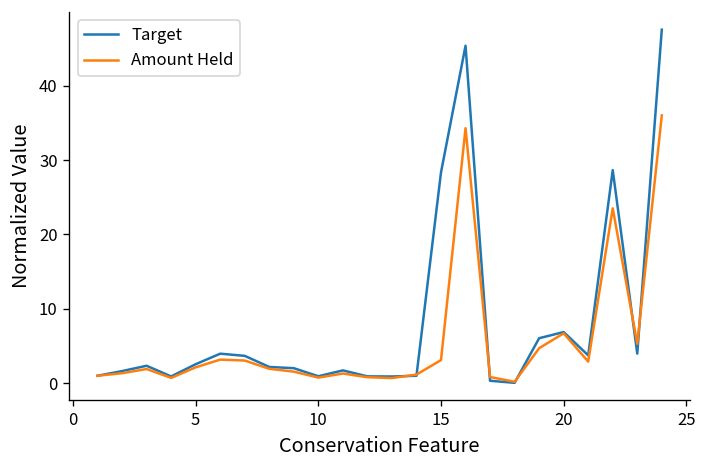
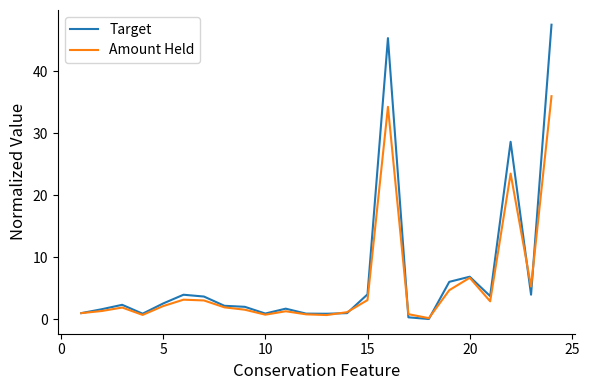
  {
    "Target": {
      "5": 3,
-     "15": 28
+     "15": 4
    },
    "Amount Held": {
      "5": 2,
      "15": 3
    }
  }
